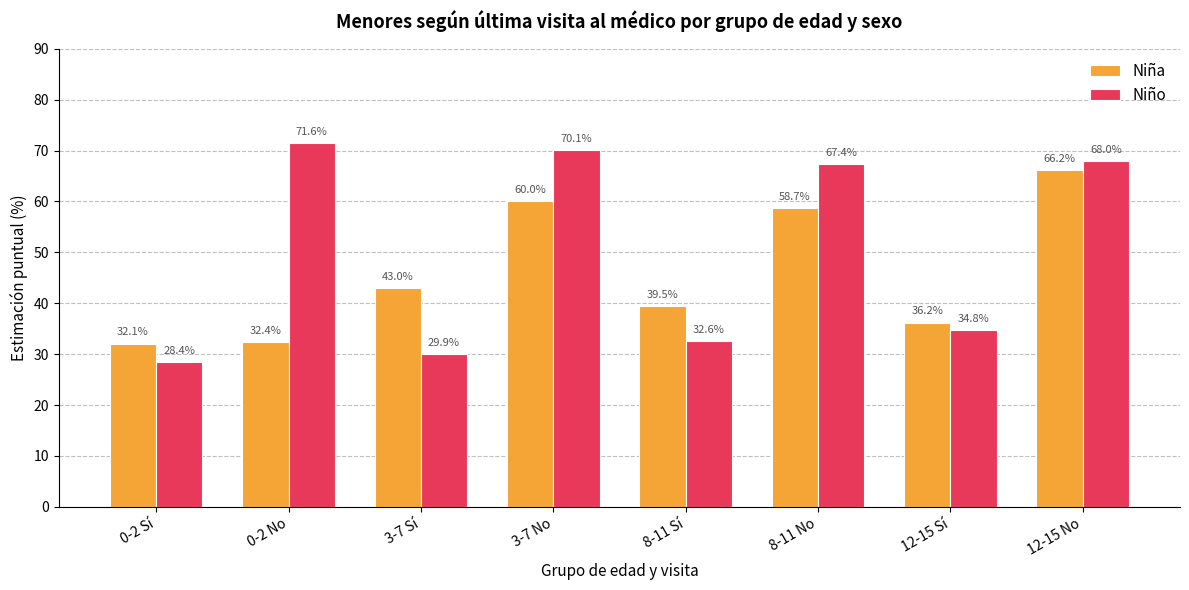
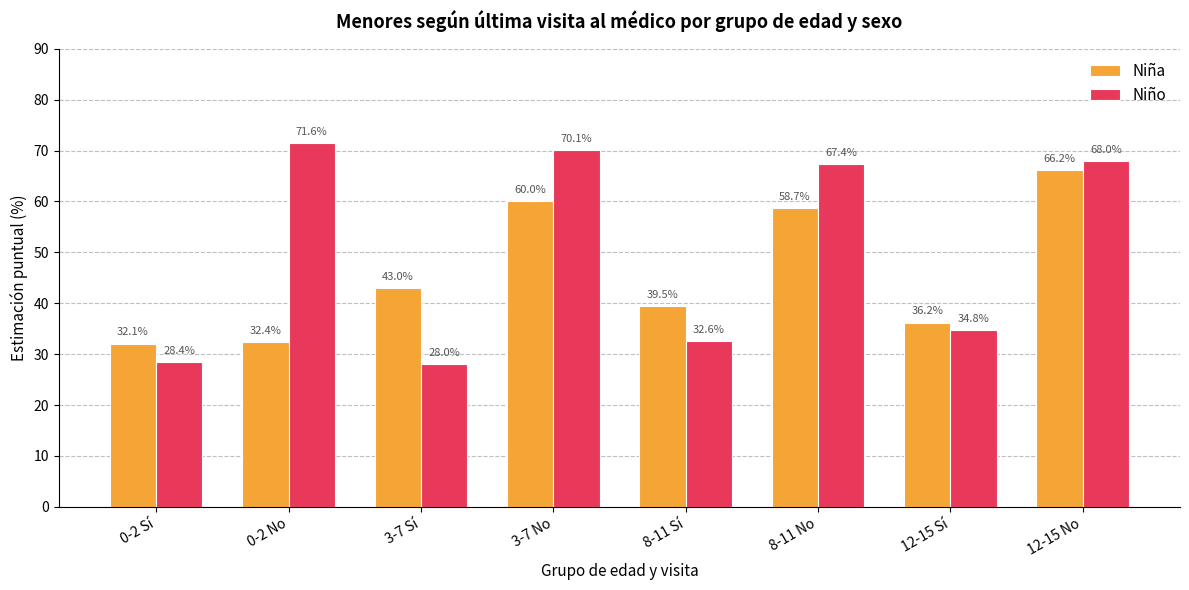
  {
    "Niña": {
      "0-2 Sí": "32.1%",
      "0-2 No": "32.4%",
      "3-7 Sí": "43.0%",
      "3-7 No": "60.0%",
      "8-11 Sí": "39.5%",
      "8-11 No": "58.7%",
      "12-15 Sí": "36.2%",
      "12-15 No": "66.2%"
    },
    "Niño": {
      "0-2 Sí": "28.4%",
      "0-2 No": "71.6%",
-     "3-7 Sí": "29.9%",
+     "3-7 Sí": "28.0%",
      "3-7 No": "70.1%",
      "8-11 Sí": "32.6%",
      "8-11 No": "67.4%",
      "12-15 Sí": "34.8%",
      "12-15 No": "68.0%"
    }
  }
